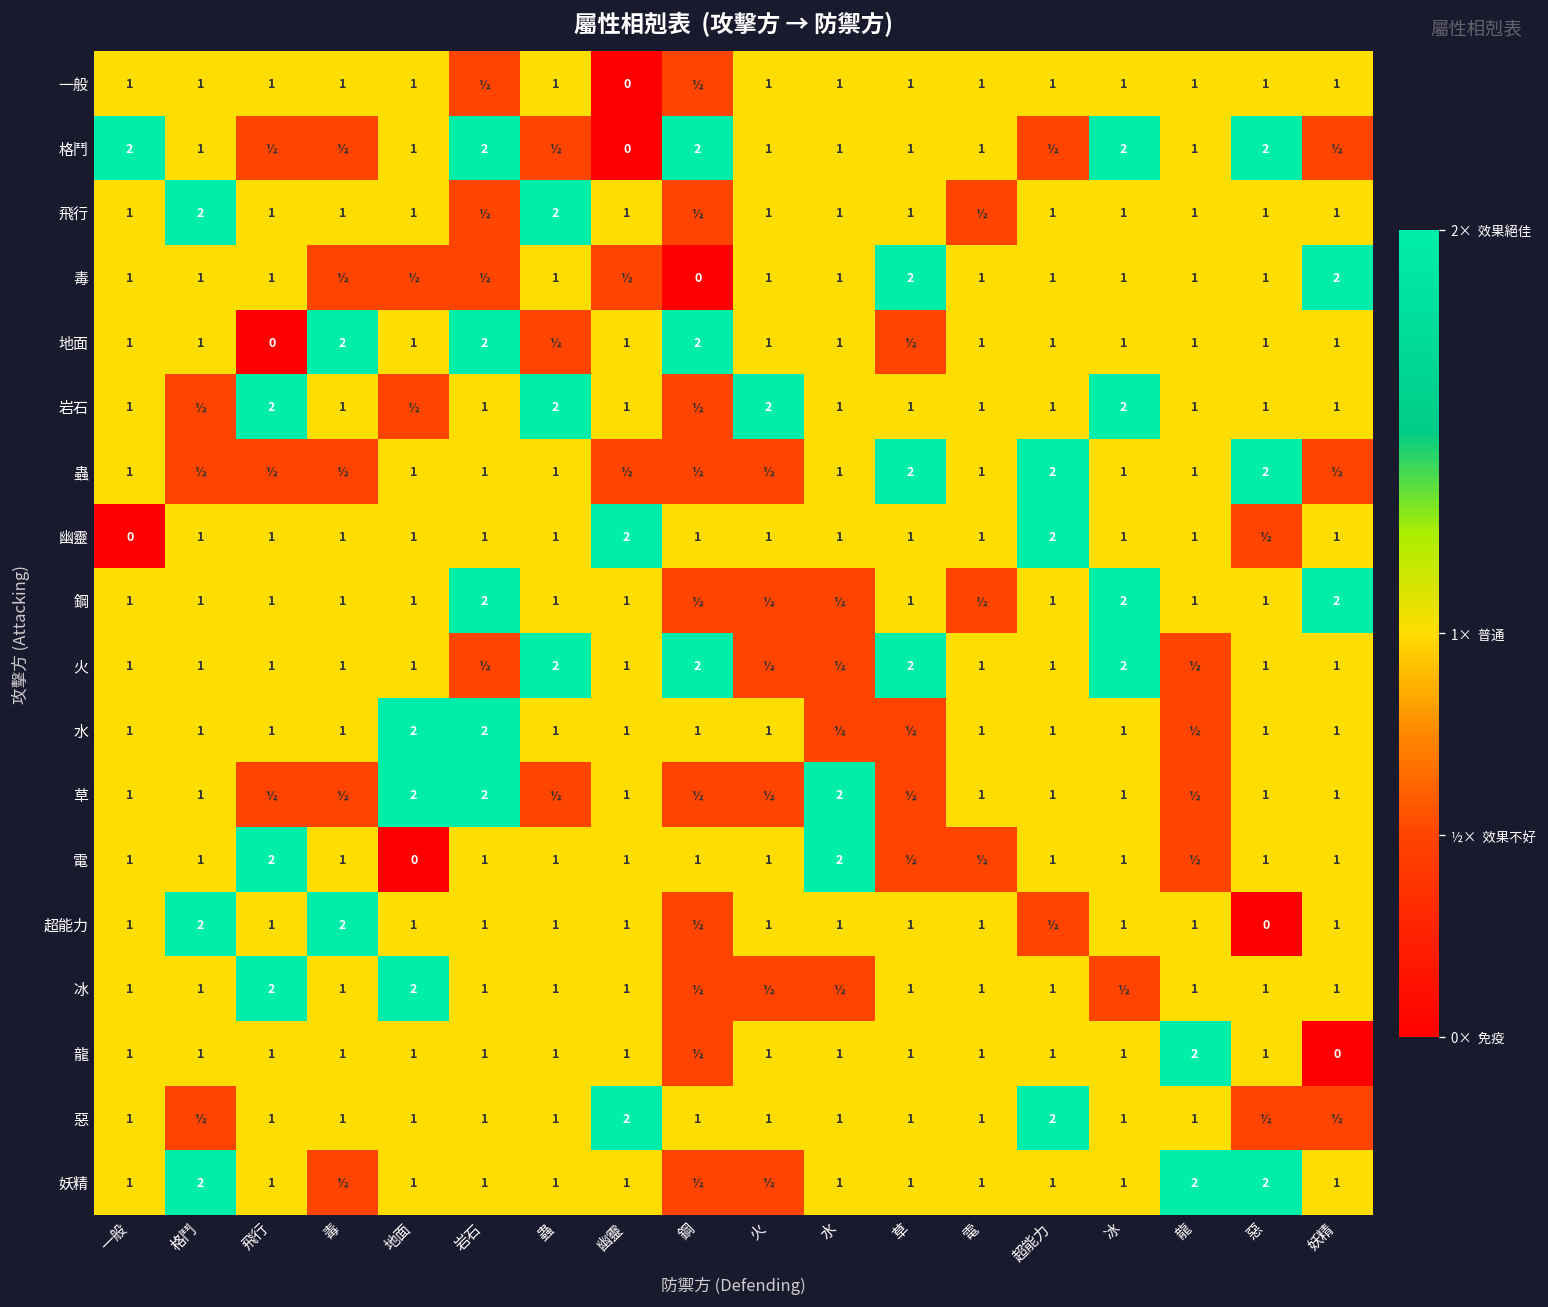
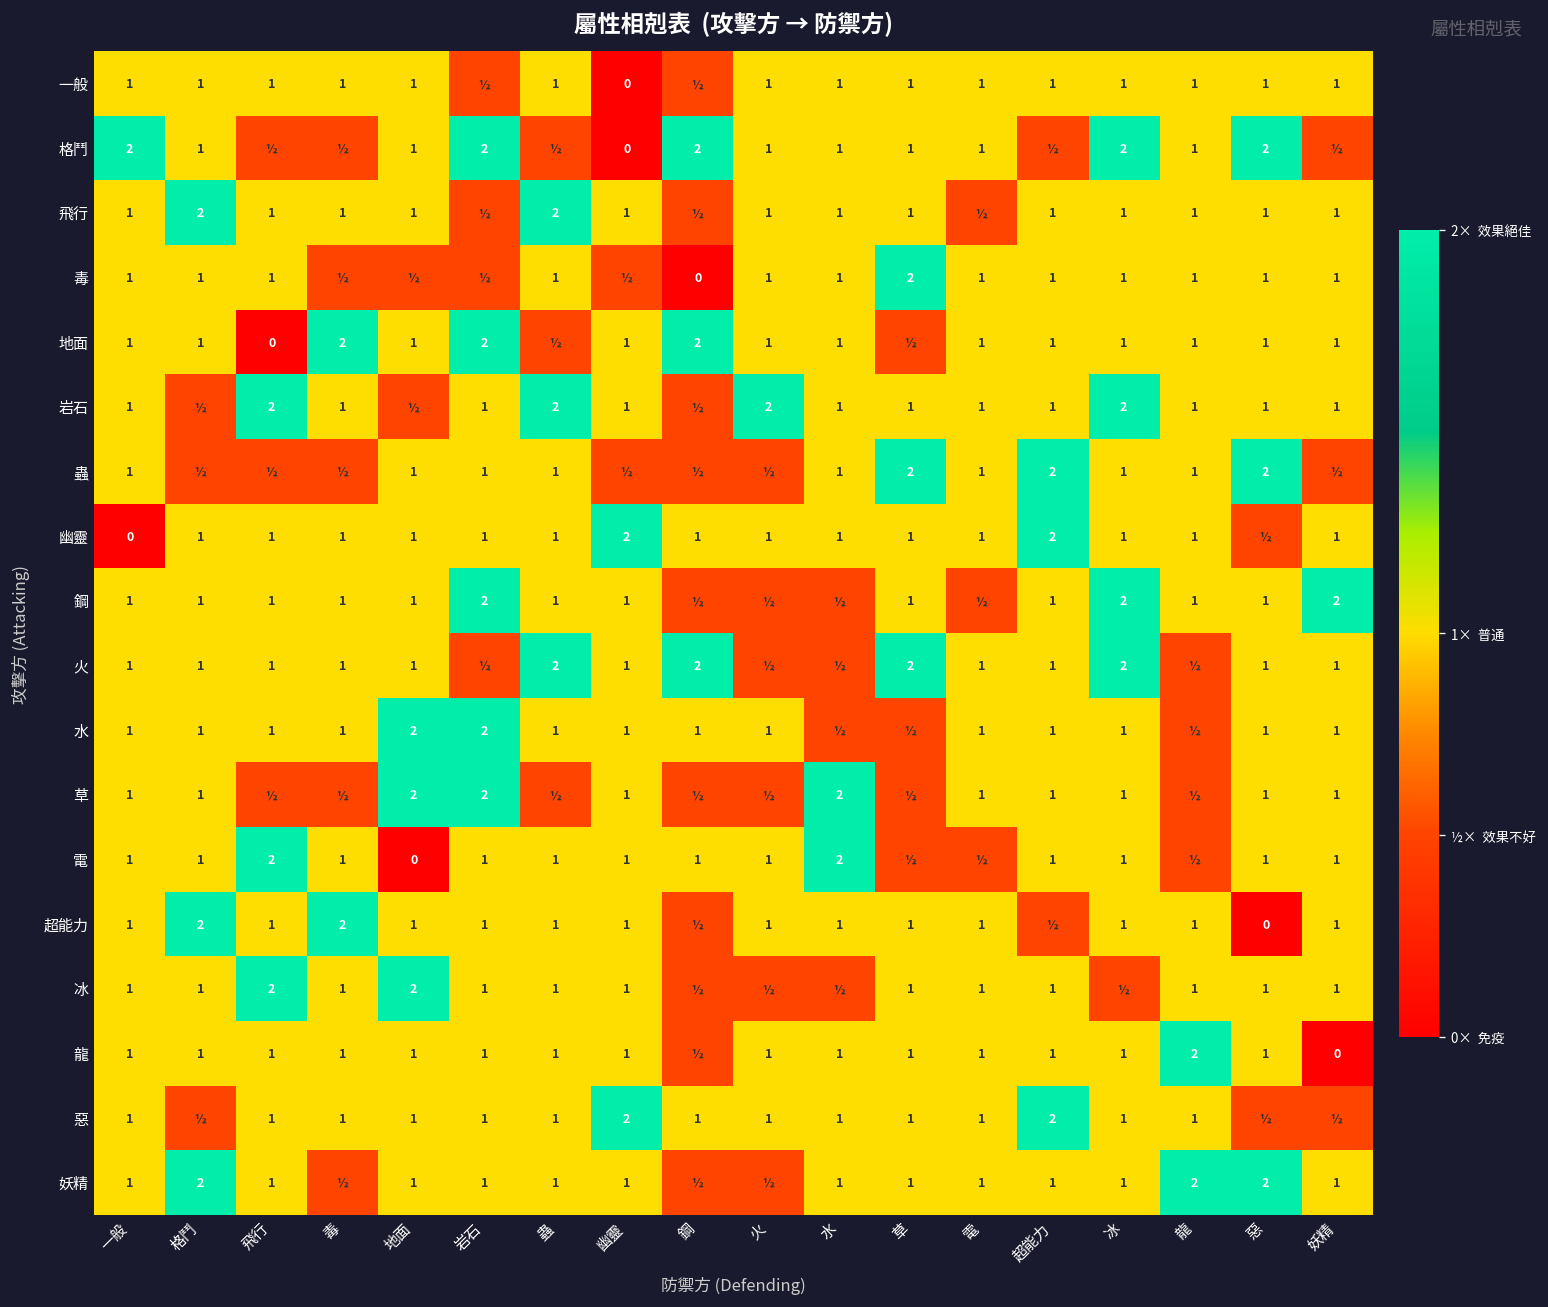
  {
    "毒": {
      "一般": 1,
      "格鬥": 1,
      "飛行": 1,
      "蟲": 1,
      "鋼": 0,
      "火": 1,
      "水": 1,
      "草": 2,
      "電": 1,
      "超能力": 1,
      "冰": 1,
      "龍": 1,
      "惡": 1,
-     "妖精": 2
+     "妖精": 1
    }
  }
